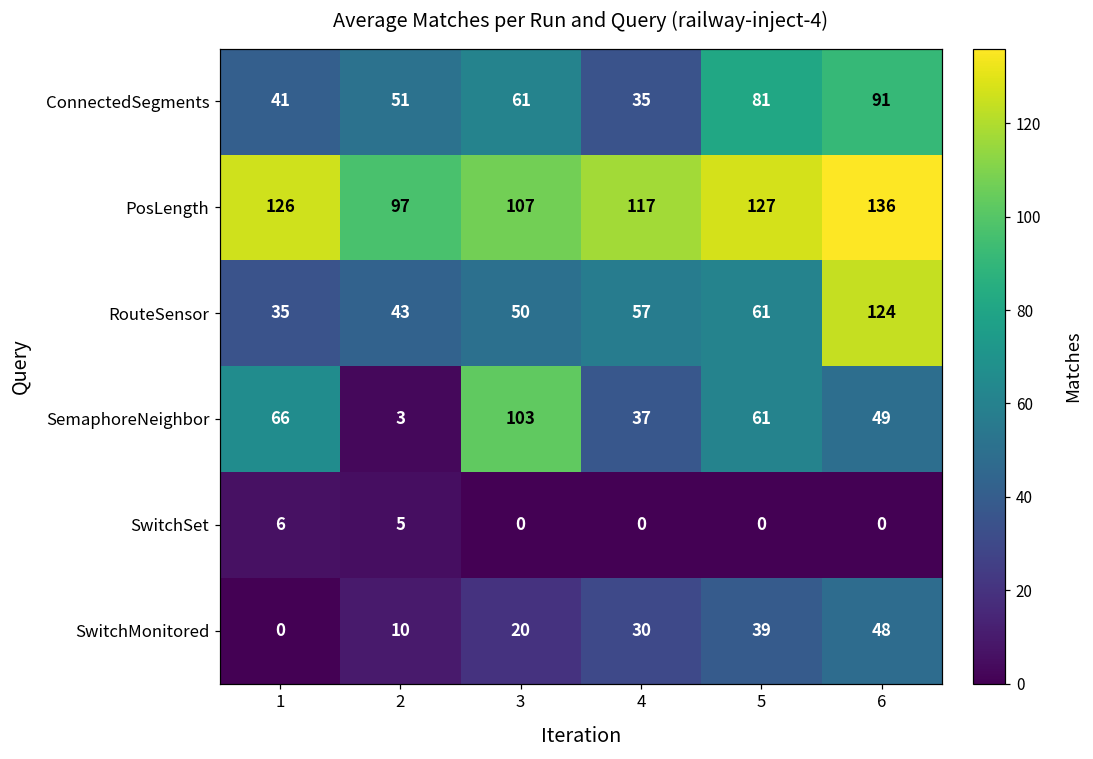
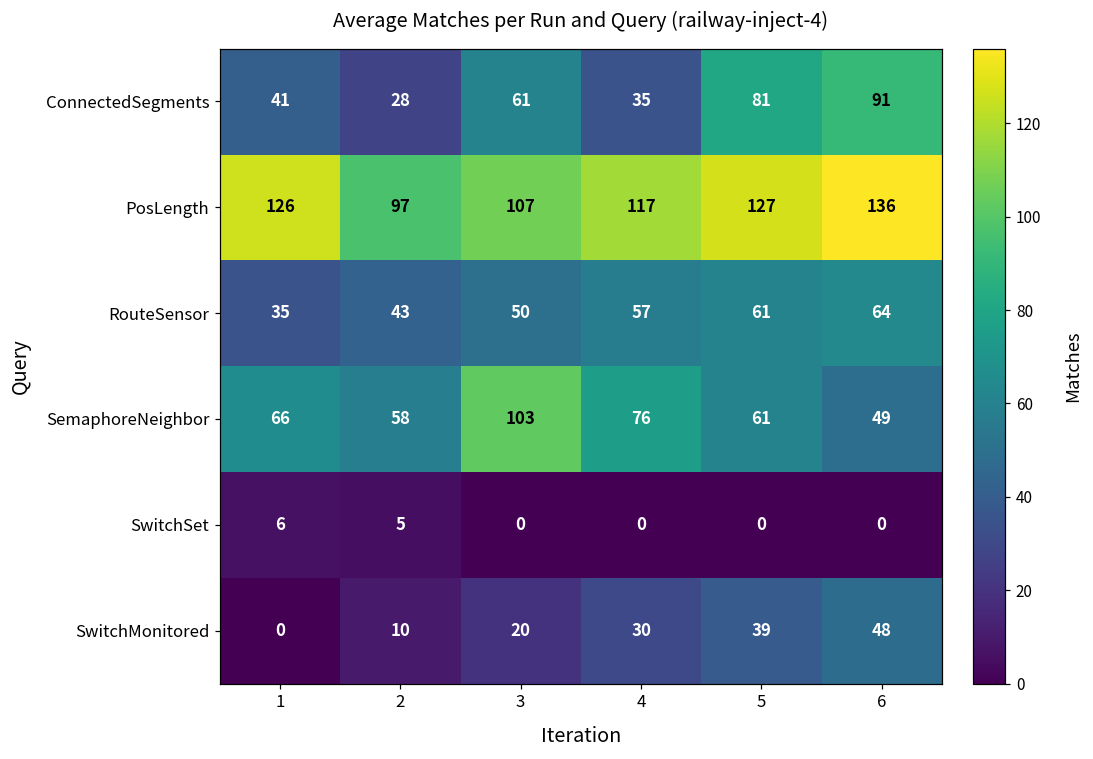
  {
    "ConnectedSegments": {
      "1": 41,
-     "2": 51,
+     "2": 28,
      "3": 61,
      "4": 35,
      "5": 81,
      "6": 91
    },
    "PosLength": {
      "1": 126,
      "2": 97,
      "3": 107,
      "4": 117,
      "5": 127,
      "6": 136
    },
    "RouteSensor": {
      "1": 35,
      "2": 43,
      "3": 50,
      "4": 57,
      "5": 61,
-     "6": 124
+     "6": 64
    },
    "SemaphoreNeighbor": {
      "1": 66,
-     "2": 3,
+     "2": 58,
      "3": 103,
-     "4": 37,
+     "4": 76,
      "5": 61,
      "6": 49
    },
    "SwitchSet": {
      "1": 6,
      "2": 5,
      "3": 0,
      "4": 0,
      "5": 0,
      "6": 0
    },
    "SwitchMonitored": {
      "1": 0,
      "2": 10,
      "3": 20,
      "4": 30,
      "5": 39,
      "6": 48
    }
  }
